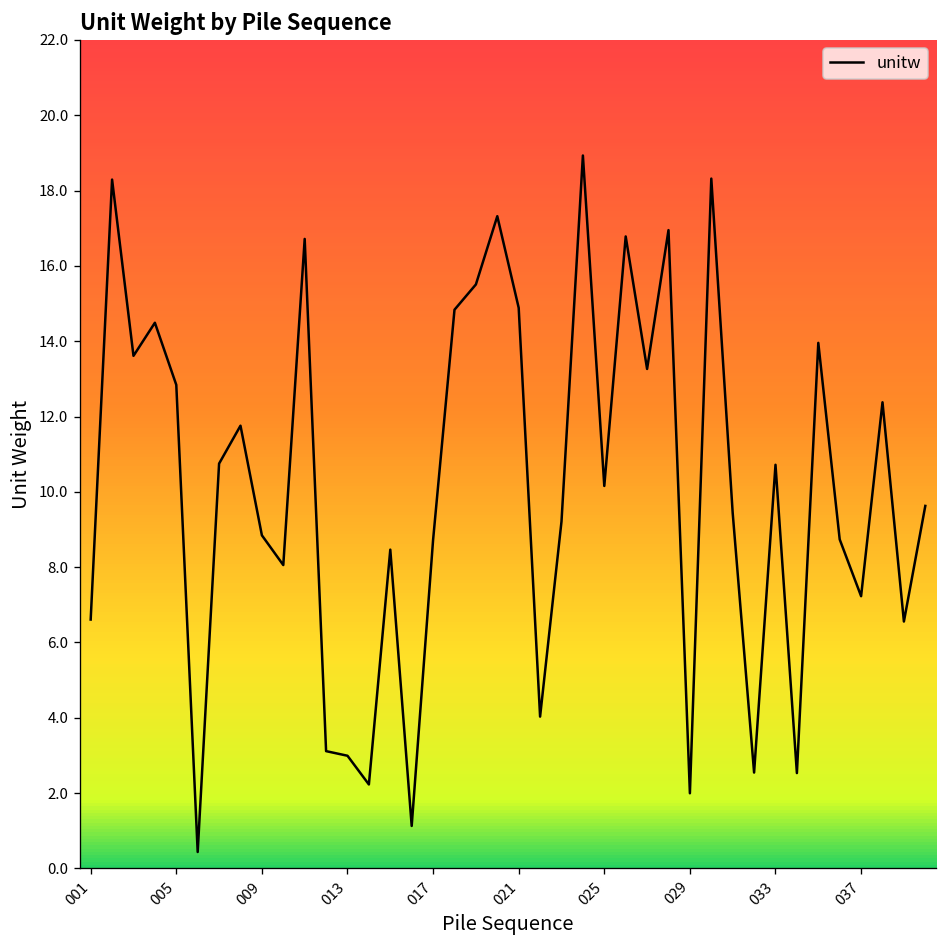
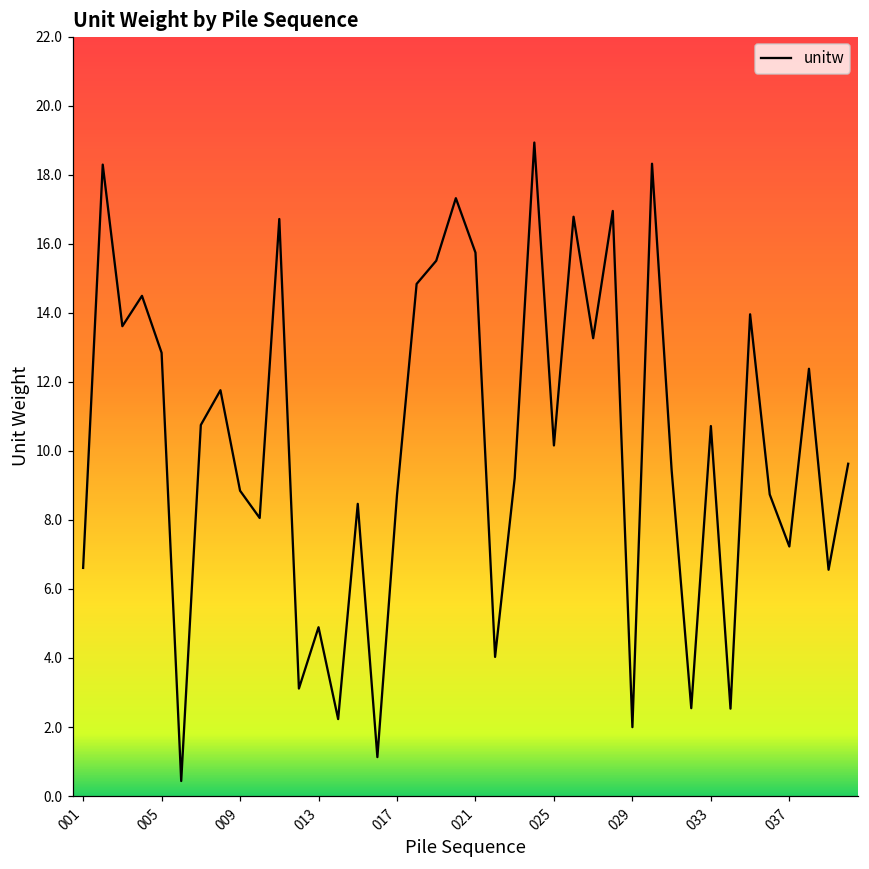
  {
    "001": 6.6,
    "005": 12.8,
    "009": 8.8,
-   "013": 3.0,
+   "013": 4.9,
    "017": 8.7,
-   "021": 14.9,
+   "021": 15.7,
    "025": 10.2,
    "029": 2.0,
    "033": 10.7,
    "037": 7.2
  }
